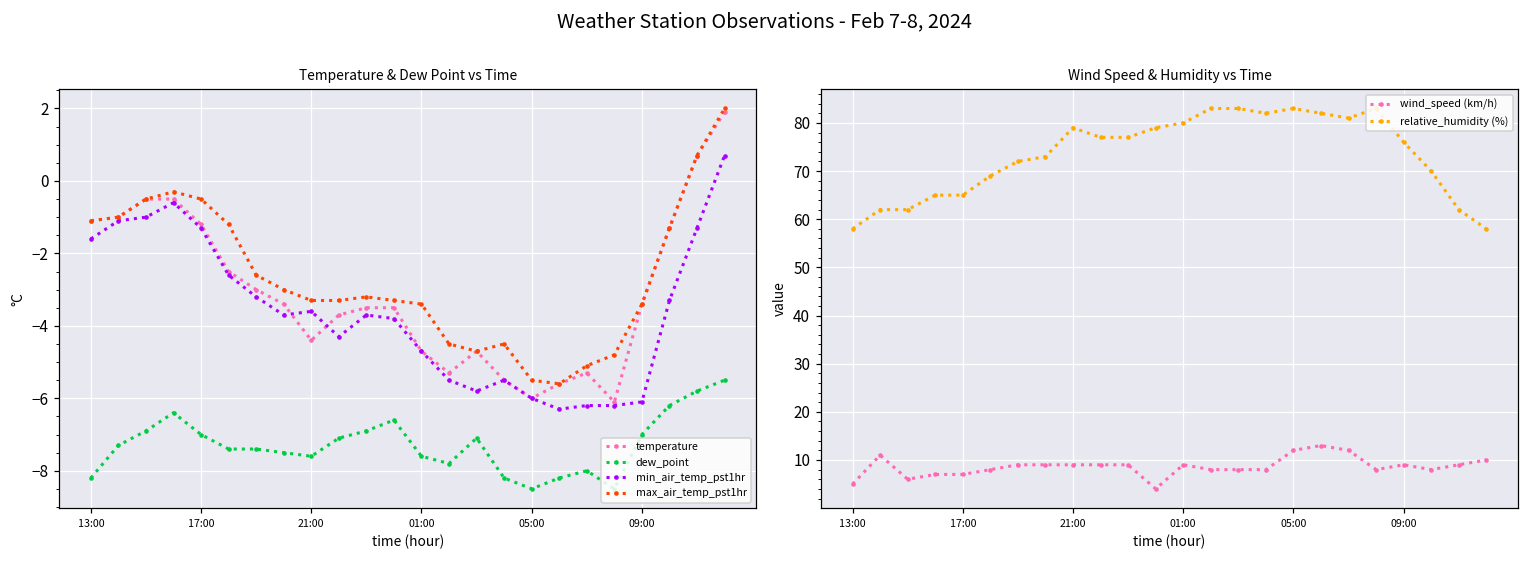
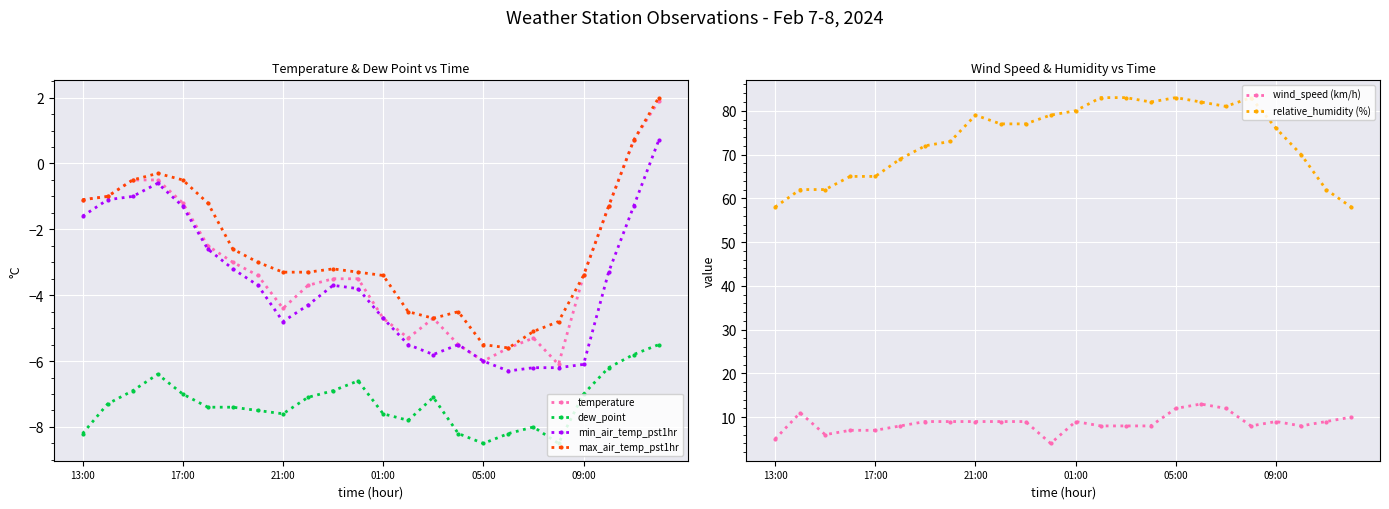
  {
    "Temperature & Dew Point vs Time": {
      "temperature": {
        "17:00": -1.2,
        "21:00": -4.4
      },
      "dew_point": {
        "13:00": -8.2,
        "17:00": -7.0,
        "21:00": -7.6,
        "01:00": -7.6,
        "05:00": -8.5
      },
      "min_air_temp_pst1hr": {
        "13:00": -1.6,
        "17:00": -1.3,
-       "21:00": -3.6,
+       "21:00": -4.8,
        "09:00": -6.1
      },
      "max_air_temp_pst1hr": {
        "17:00": -0.5,
        "21:00": -3.3,
        "01:00": -3.4,
        "05:00": -5.5
      }
    },
    "Wind Speed & Humidity vs Time": {
      "wind_speed (km/h)": {
        "13:00": 5,
        "17:00": 7,
        "21:00": 9,
        "01:00": 9,
        "05:00": 12,
        "09:00": 9
      },
      "relative_humidity (%)": {
        "13:00": 58,
        "17:00": 65,
        "21:00": 79,
        "01:00": 80,
        "05:00": 83,
        "09:00": 76
      }
    }
  }
